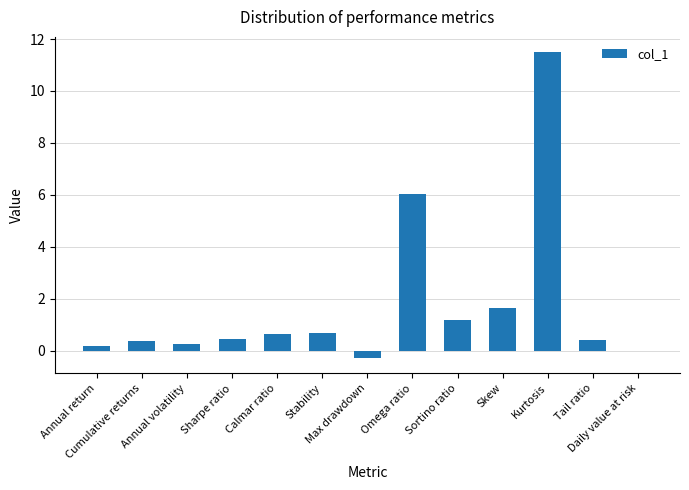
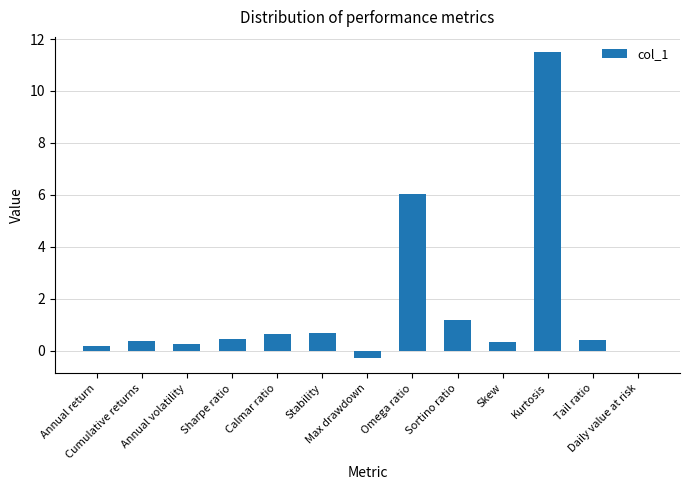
  {
    "Annual return": 0.2,
    "Cumulative returns": 0.4,
    "Annual volatility": 0.2,
    "Sharpe ratio": 0.4,
    "Calmar ratio": 0.6,
    "Stability": 0.7,
    "Max drawdown": -0.3,
    "Omega ratio": 6.0,
    "Sortino ratio": 1.2,
-   "Skew": 1.7,
+   "Skew": 0.3,
    "Kurtosis": 11.5,
    "Tail ratio": 0.4
  }
